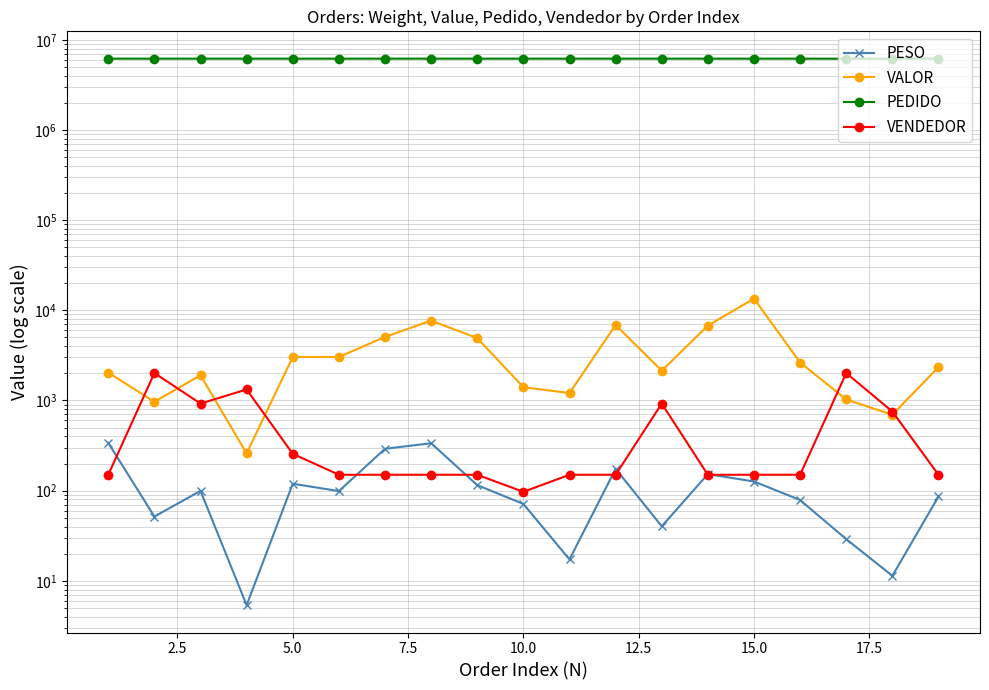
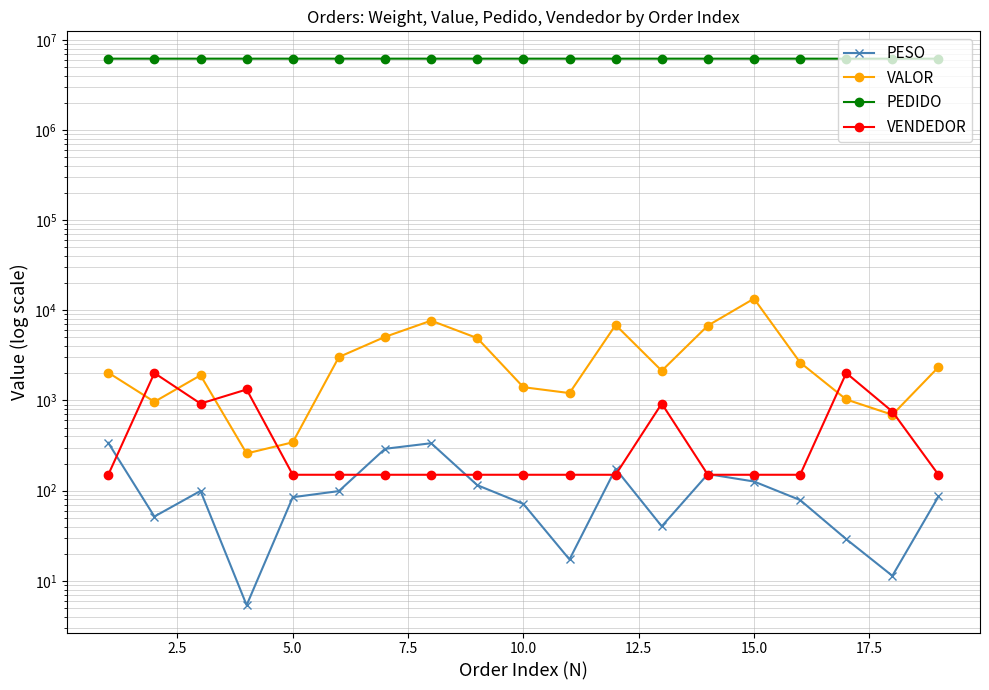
  {
    "PESO": {
-     "5.0": 120,
+     "5.0": 80,
      "10.0": 70,
      "15.0": 130
    },
    "VALOR": {
-     "5.0": 3000,
+     "5.0": 340,
      "10.0": 1400,
      "15.0": 13000
    },
    "PEDIDO": {
      "5.0": 6000000,
      "10.0": 6000000,
      "15.0": 6000000
    },
    "VENDEDOR": {
-     "5.0": 260,
-     "10.0": 100,
+     "5.0": 150,
+     "10.0": 150,
      "15.0": 150
    }
  }
